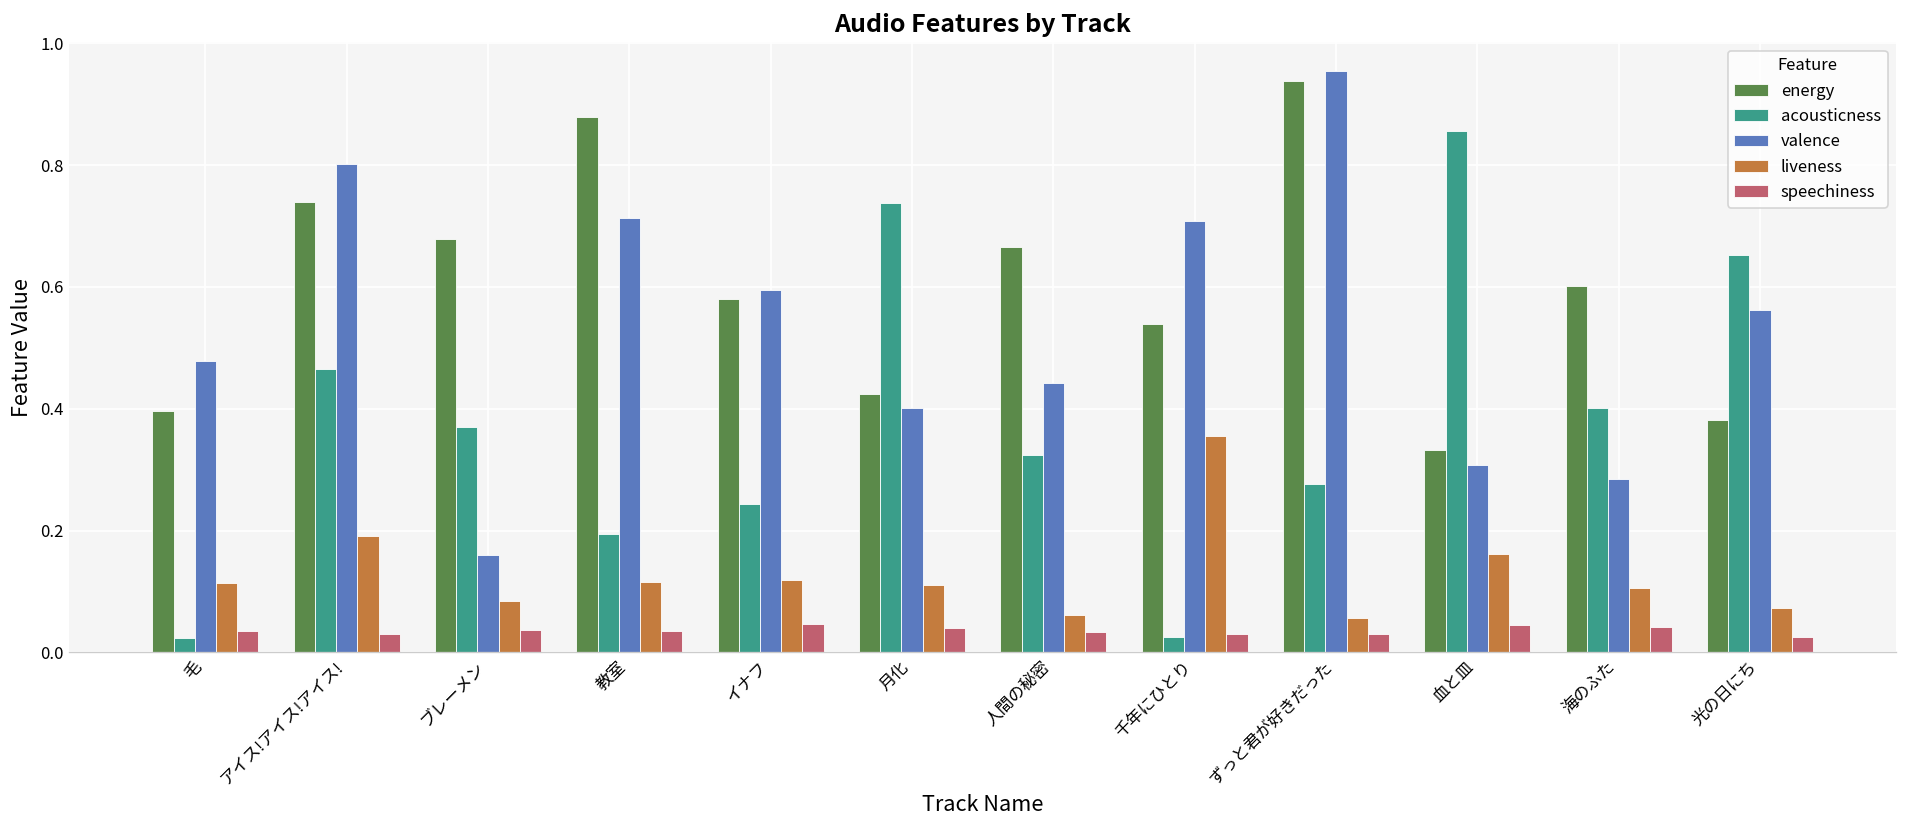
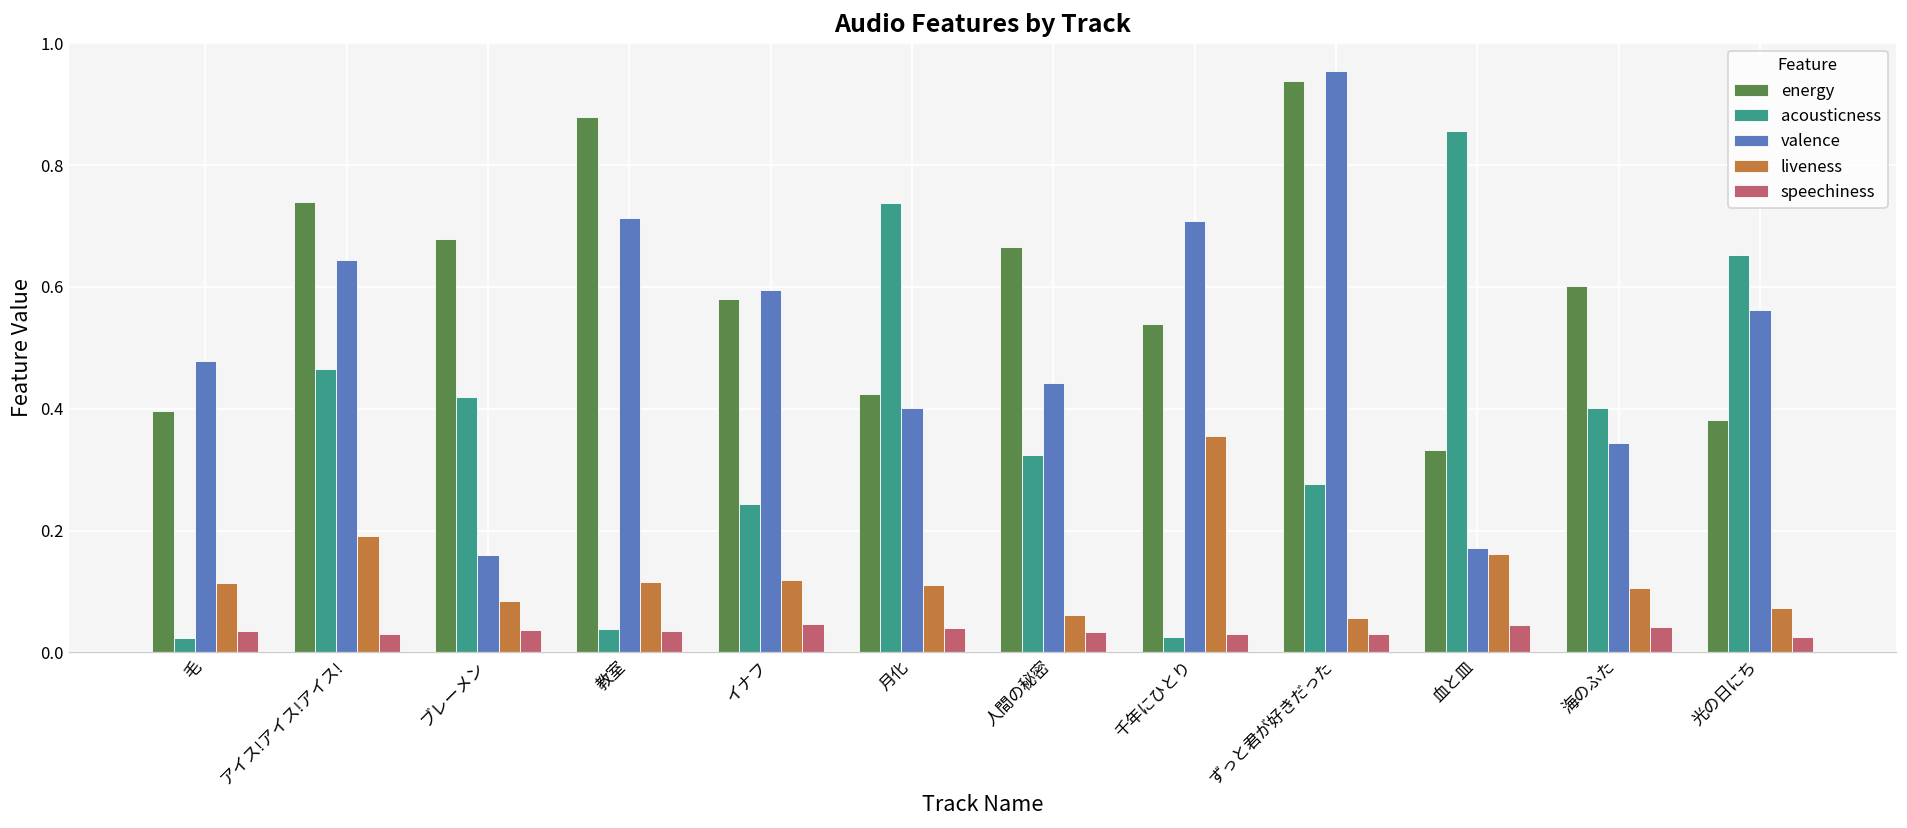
  {
    "energy": {
      "毛": 0.40,
      "アイス!アイス!アイス!": 0.74,
      "ブレーメン": 0.68,
      "教室": 0.88,
      "イナフ": 0.58,
      "月化": 0.43,
      "人間の秘密": 0.67,
      "千年にひとり": 0.54,
      "ずっと君が好きだった": 0.94,
      "血と皿": 0.33,
      "海のふた": 0.60,
      "光の日にち": 0.38
    },
    "acousticness": {
      "毛": 0.02,
      "アイス!アイス!アイス!": 0.47,
-     "ブレーメン": 0.37,
-     "教室": 0.20,
+     "ブレーメン": 0.42,
+     "教室": 0.04,
      "イナフ": 0.24,
      "月化": 0.74,
      "人間の秘密": 0.32,
      "千年にひとり": 0.03,
      "ずっと君が好きだった": 0.28,
      "血と皿": 0.86,
      "海のふた": 0.40,
      "光の日にち": 0.65
    },
    "valence": {
      "毛": 0.48,
-     "アイス!アイス!アイス!": 0.80,
+     "アイス!アイス!アイス!": 0.65,
      "ブレーメン": 0.16,
      "教室": 0.71,
      "イナフ": 0.60,
      "月化": 0.40,
      "人間の秘密": 0.44,
      "千年にひとり": 0.71,
      "ずっと君が好きだった": 0.95,
-     "血と皿": 0.31,
-     "海のふた": 0.28,
+     "血と皿": 0.17,
+     "海のふた": 0.34,
      "光の日にち": 0.56
    }
  }
